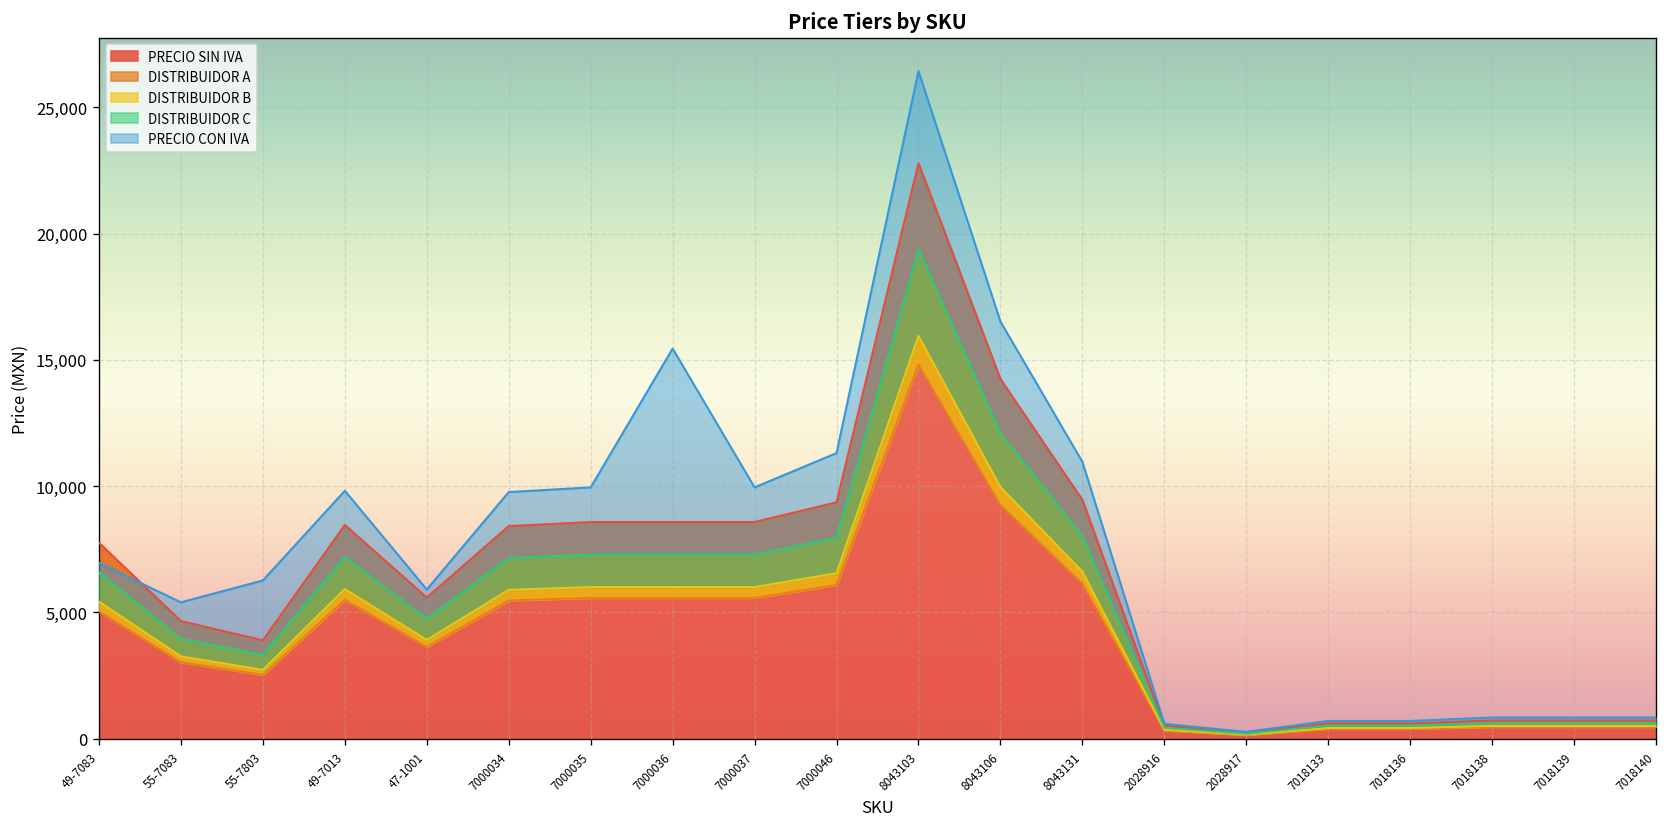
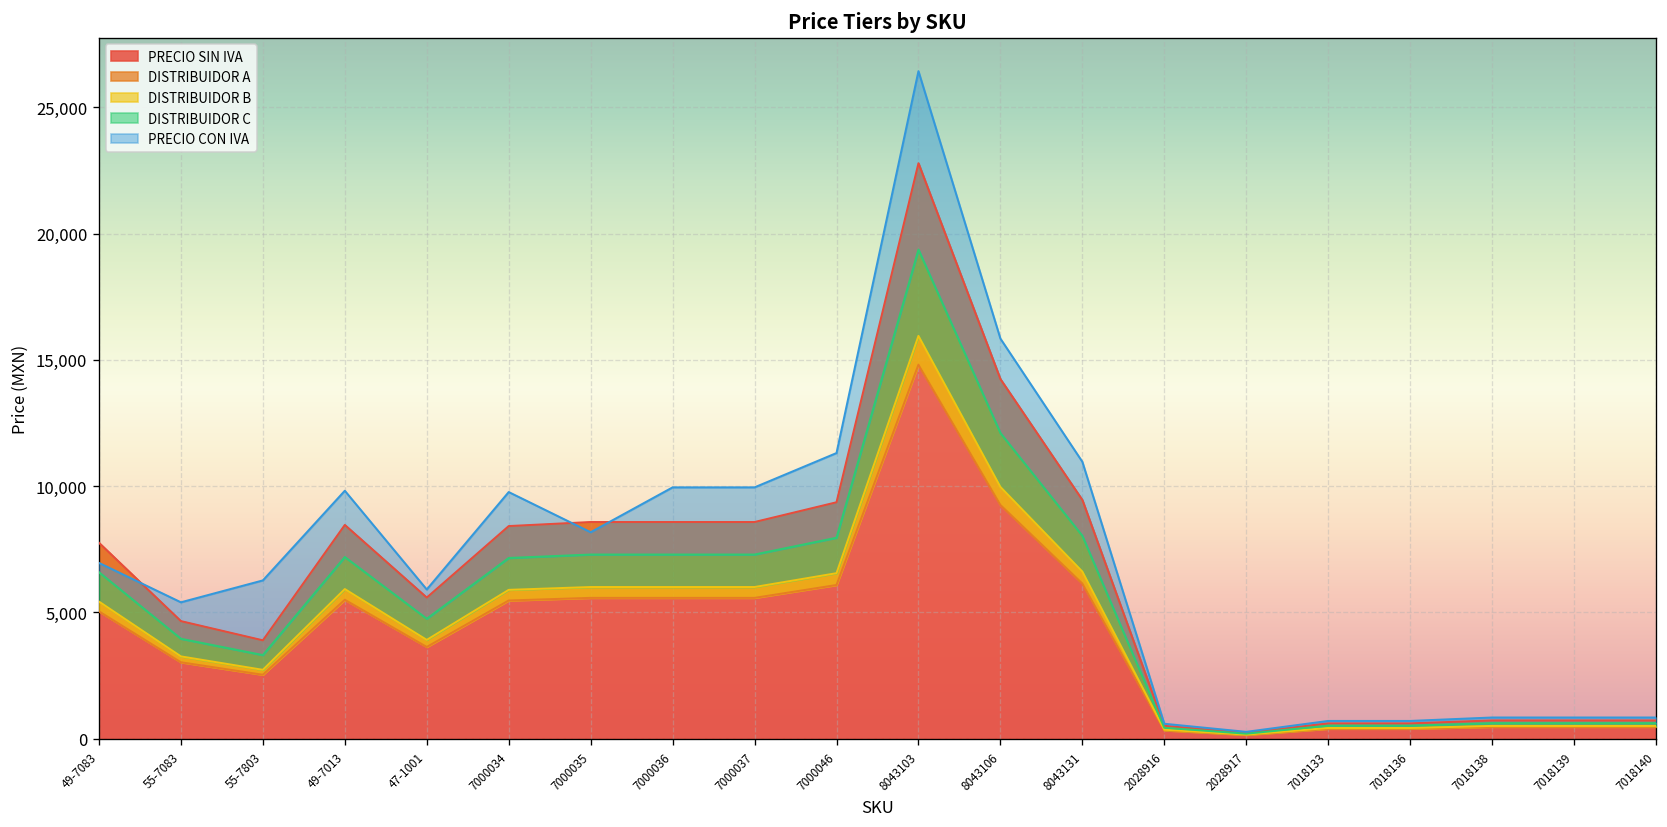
  {
    "DISTRIBUIDOR B": {
      "49-7083": "5,400",
      "55-7083": "3,300",
      "55-7803": "2,700",
      "49-7013": "5,900",
      "47-1001": "3,900",
      "7000034": "5,900",
      "7000035": "6,000",
      "7000036": "6,000",
      "7000037": "6,000",
      "7000046": "6,600",
      "8043103": "16,000",
      "8043106": "10,000",
      "8043131": "6,600"
    },
    "DISTRIBUIDOR C": {
      "49-7083": "6,600",
      "55-7083": "4,000",
      "55-7803": "3,300",
      "49-7013": "7,200",
      "47-1001": "4,800",
      "7000034": "7,200",
      "7000035": "7,300",
      "7000036": "7,300",
      "7000037": "7,300",
      "7000046": "8,000",
      "8043103": "19,400",
      "8043106": "12,100",
      "8043131": "8,000"
    },
    "PRECIO CON IVA": {
      "49-7083": "7,000",
      "55-7083": "5,400",
      "55-7803": "6,300",
      "49-7013": "9,800",
      "47-1001": "5,900",
      "7000034": "9,800",
-     "7000035": "10,000",
-     "7000036": "15,500",
+     "7000035": "8,200",
+     "7000036": "10,000",
      "7000037": "10,000",
      "7000046": "11,300",
      "8043103": "26,400",
-     "8043106": "16,500",
+     "8043106": "15,800",
      "8043131": "11,000"
    }
  }
